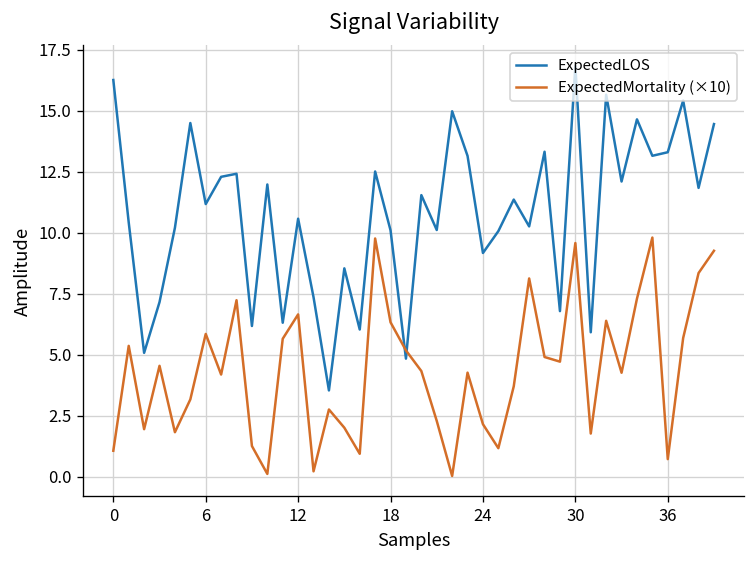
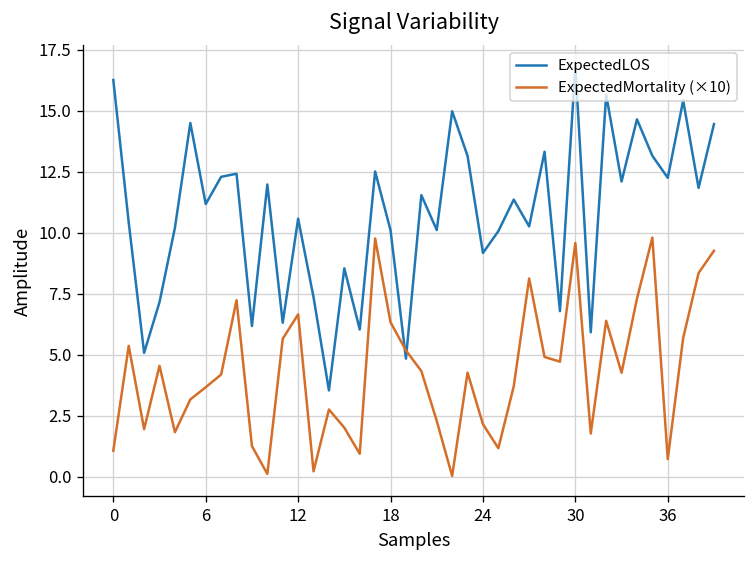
  {
    "ExpectedLOS": {
      "0": 16.3,
      "6": 11.2,
      "12": 10.6,
      "18": 10.1,
      "24": 9.2,
-     "36": 13.3
+     "36": 12.3
    },
    "ExpectedMortality (×10)": {
      "0": 1.1,
-     "6": 5.9,
+     "6": 3.7,
      "12": 6.7,
      "18": 6.3,
      "24": 2.2,
      "30": 9.6,
      "36": 0.7
    }
  }
